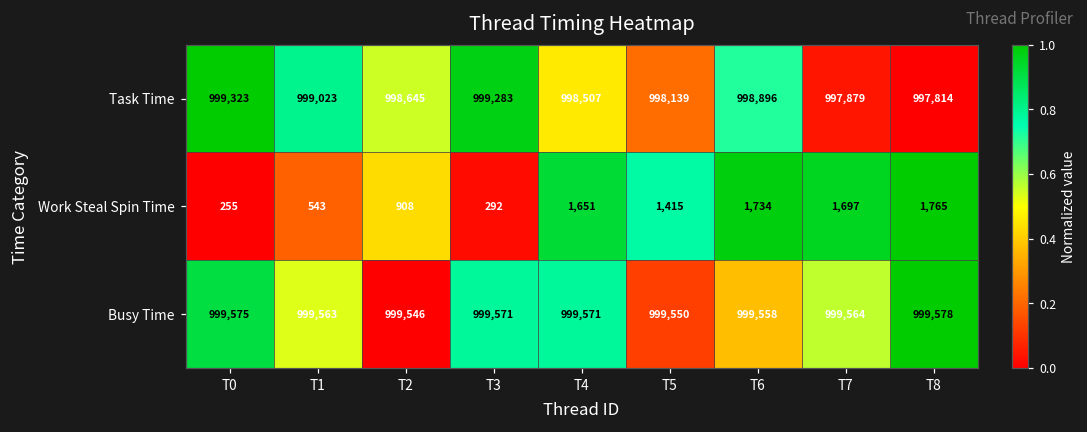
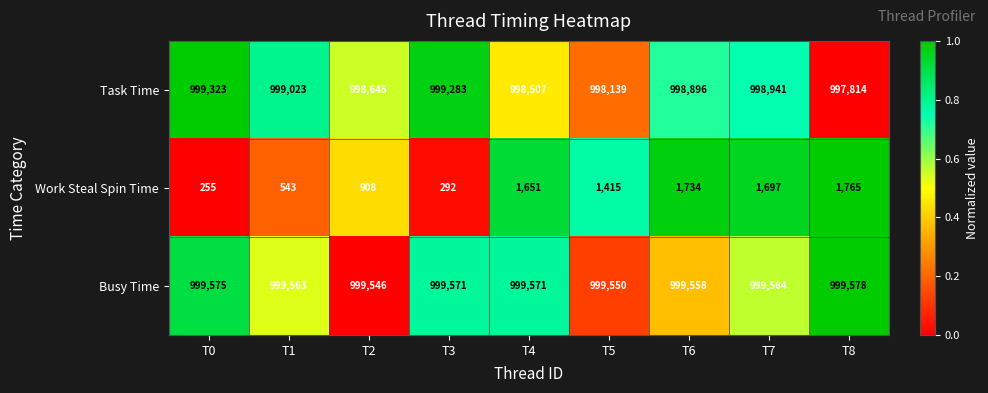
  {
    "Task Time": {
      "T0": "999,323",
      "T1": "999,023",
      "T2": "998,645",
      "T3": "999,283",
      "T4": "998,507",
      "T5": "998,139",
      "T6": "998,896",
-     "T7": "997,879",
+     "T7": "998,941",
      "T8": "997,814"
    },
    "Work Steal Spin Time": {
      "T0": "255",
      "T1": "543",
      "T2": "908",
      "T3": "292",
      "T4": "1,651",
      "T5": "1,415",
      "T6": "1,734",
      "T7": "1,697",
      "T8": "1,765"
    },
    "Busy Time": {
      "T0": "999,575",
      "T1": "999,563",
      "T2": "999,546",
      "T3": "999,571",
      "T4": "999,571",
      "T5": "999,550",
      "T6": "999,558",
      "T7": "999,564",
      "T8": "999,578"
    }
  }
